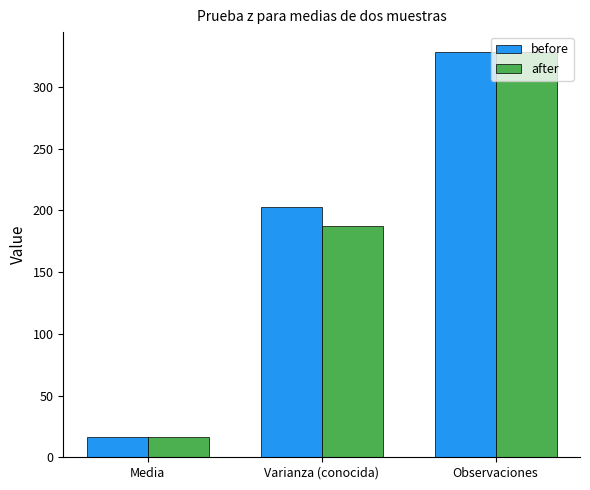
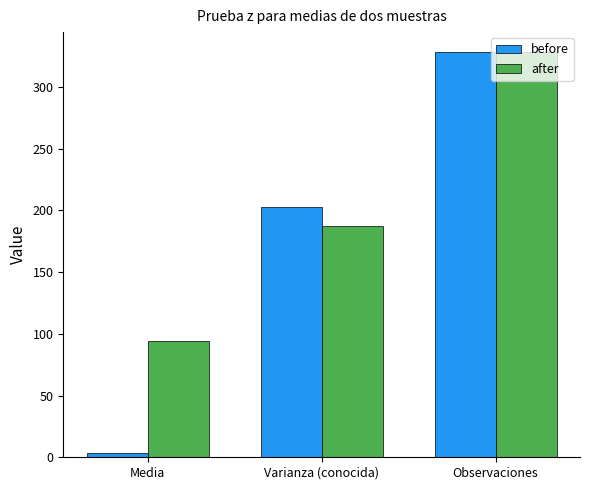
  {
    "before": {
-     "Media": 16,
+     "Media": 3,
      "Varianza (conocida)": 203,
      "Observaciones": 328
    },
    "after": {
-     "Media": 17,
+     "Media": 94,
      "Varianza (conocida)": 187
    }
  }
